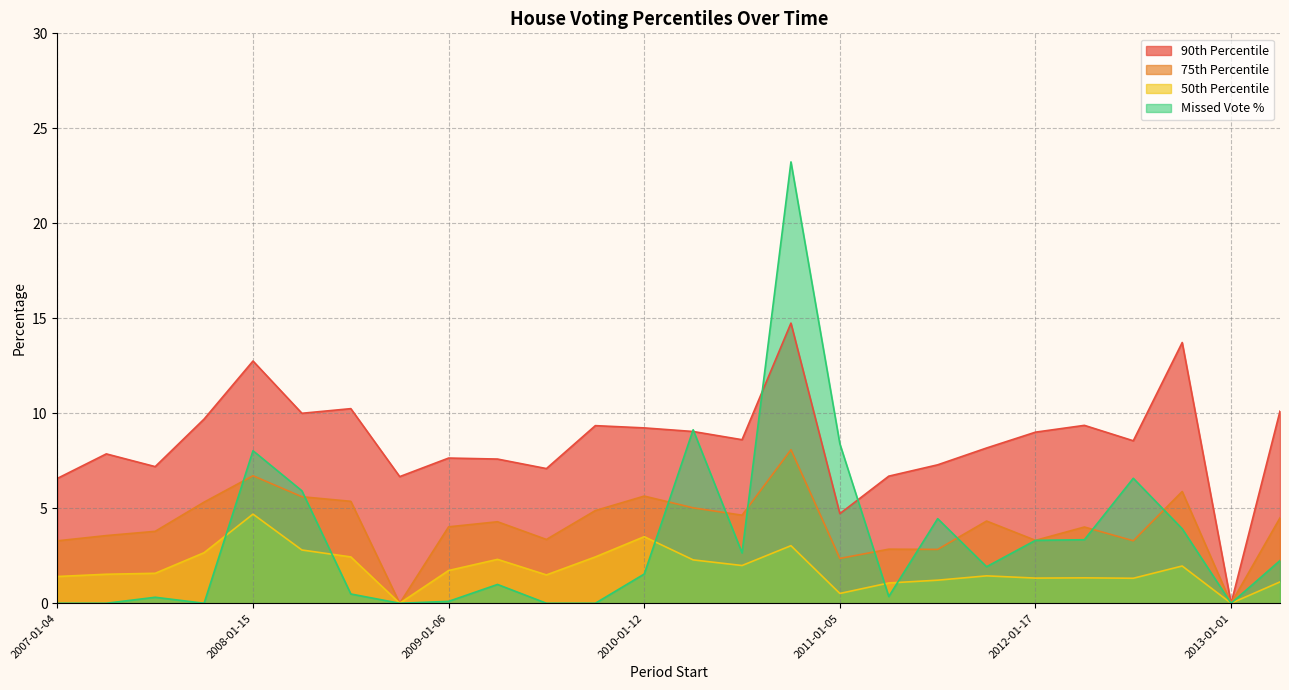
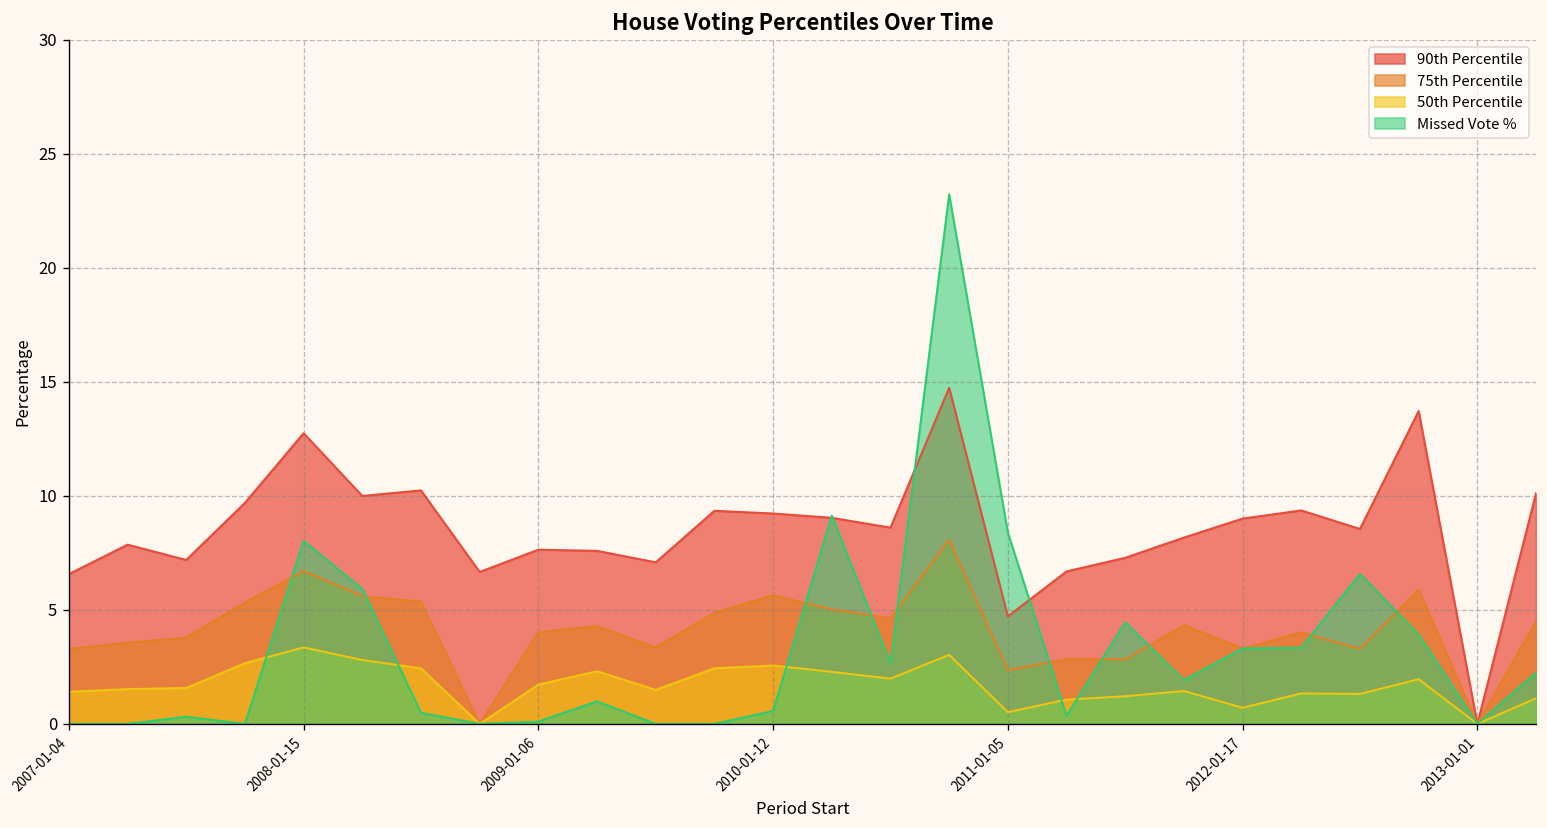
  {
    "50th Percentile": {
      "2007-01-04": 1.4,
-     "2008-01-15": 4.7,
+     "2008-01-15": 3.4,
      "2009-01-06": 1.7,
-     "2010-01-12": 3.5,
+     "2010-01-12": 2.6,
      "2011-01-05": 0.5,
-     "2012-01-17": 1.3
+     "2012-01-17": 0.7
    },
    "Missed Vote %": {
      "2007-01-04": 0.0,
      "2008-01-15": 8.0,
      "2009-01-06": 0.1,
-     "2010-01-12": 1.5,
+     "2010-01-12": 0.6,
      "2011-01-05": 8.4
    }
  }
